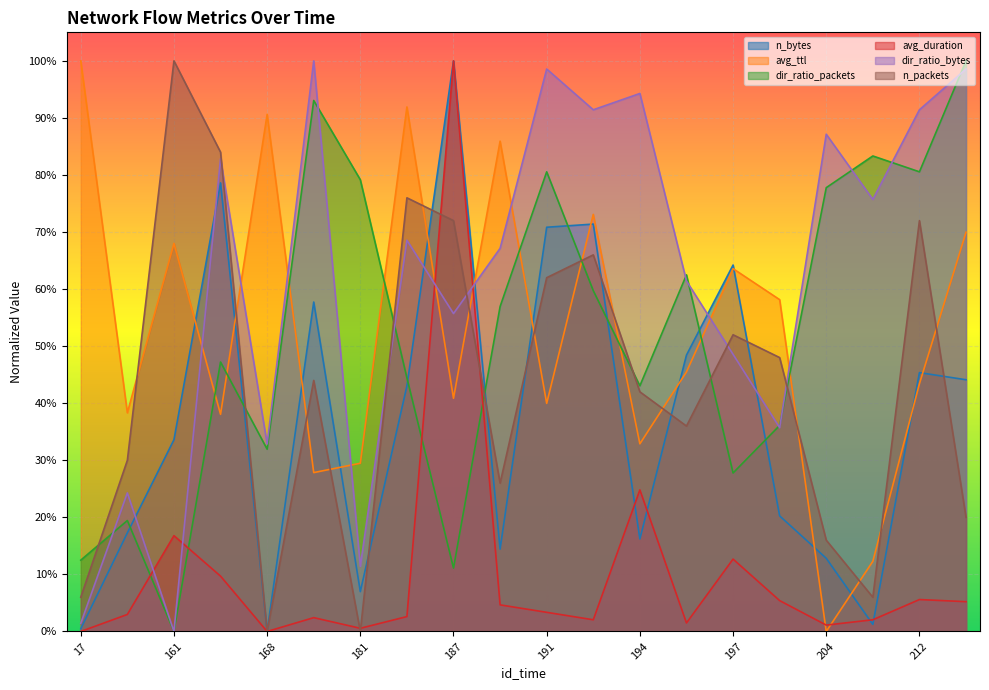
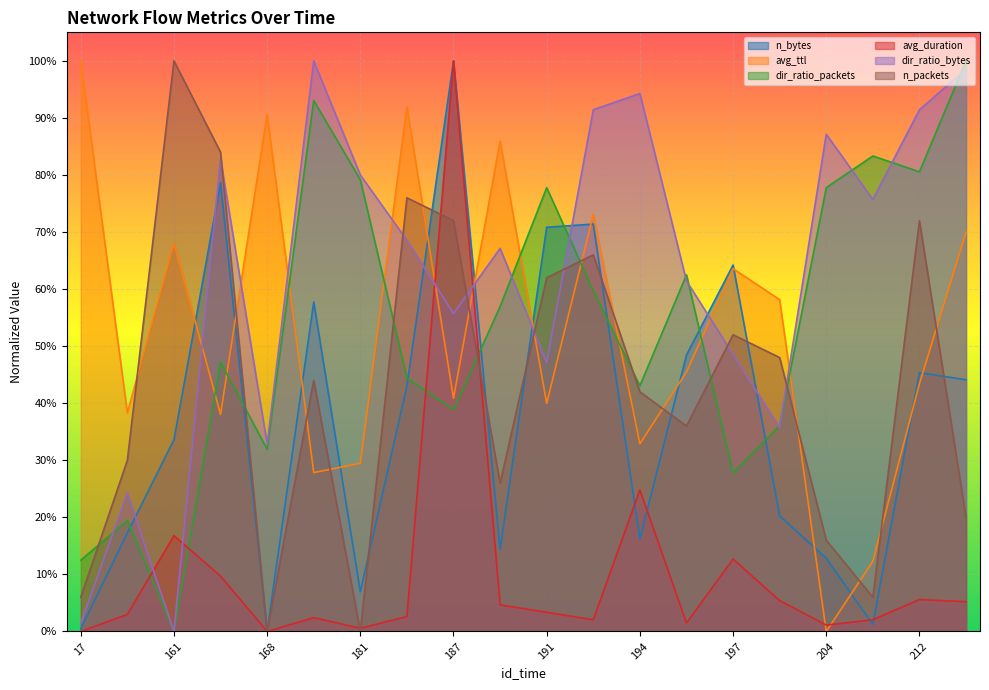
  {
    "n_bytes": {
      "161": "34%",
      "181": "7%",
      "191": "71%",
      "194": "16%",
      "197": "64%",
      "204": "13%",
      "212": "45%"
    },
    "avg_ttl": {
      "161": "68%",
      "168": "91%",
      "181": "29%",
      "187": "41%",
      "191": "40%",
      "194": "33%",
      "197": "64%",
      "204": "0%",
      "212": "43%"
    },
    "dir_ratio_packets": {
      "168": "32%",
      "181": "79%",
-     "187": "11%",
-     "191": "81%",
+     "187": "39%",
+     "191": "78%",
      "194": "43%",
      "197": "28%",
      "204": "78%",
      "212": "81%"
    },
    "avg_duration": {
      "161": "17%",
      "181": "1%",
      "191": "3%",
      "194": "25%",
      "197": "13%",
      "204": "1%",
      "212": "6%"
    },
    "dir_ratio_bytes": {
      "168": "33%",
-     "181": "11%",
+     "181": "80%",
      "187": "56%",
-     "191": "99%",
+     "191": "47%",
      "194": "94%",
      "197": "49%",
      "204": "87%",
      "212": "91%"
    },
    "n_packets": {
      "161": "100%",
      "181": "0%",
      "187": "72%",
      "191": "62%",
      "194": "42%",
      "197": "52%",
      "204": "16%",
      "212": "72%"
    }
  }
